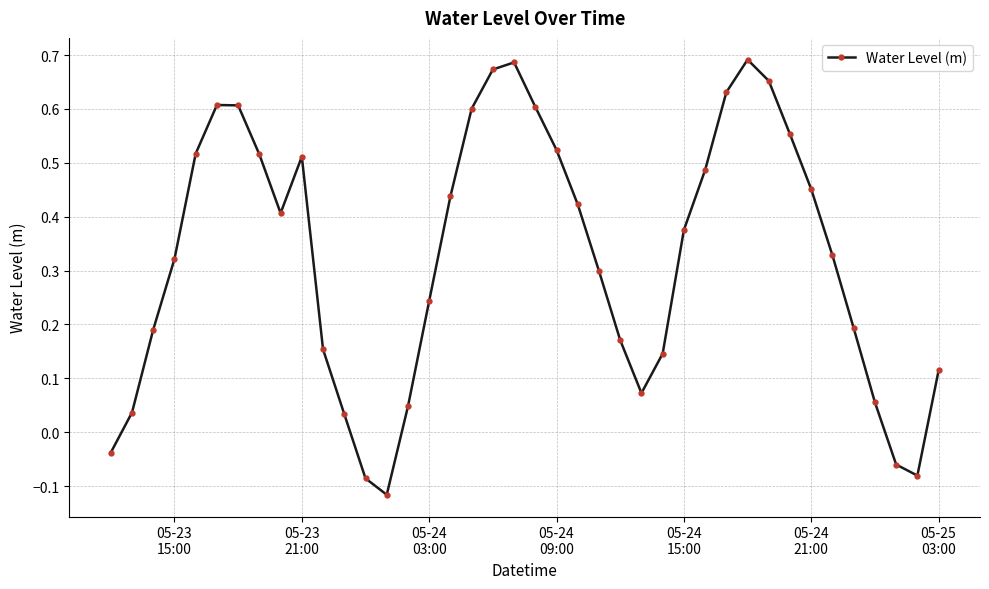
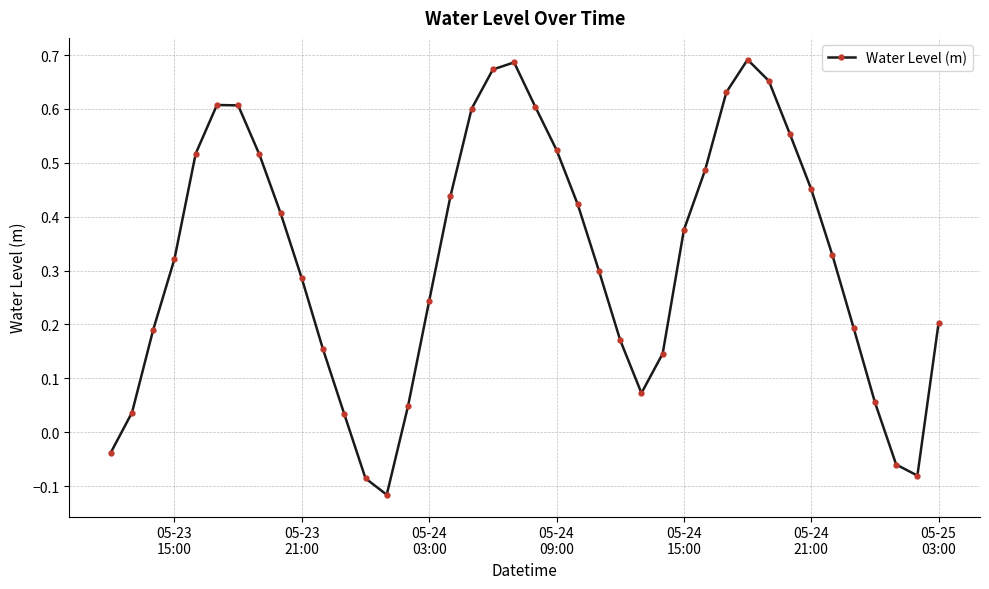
  {
    "05-23 15:00": 0.32,
-   "05-23 21:00": 0.51,
+   "05-23 21:00": 0.29,
    "05-24 03:00": 0.24,
    "05-24 09:00": 0.52,
    "05-24 15:00": 0.38,
    "05-24 21:00": 0.45,
-   "05-25 03:00": 0.11
+   "05-25 03:00": 0.20
  }
